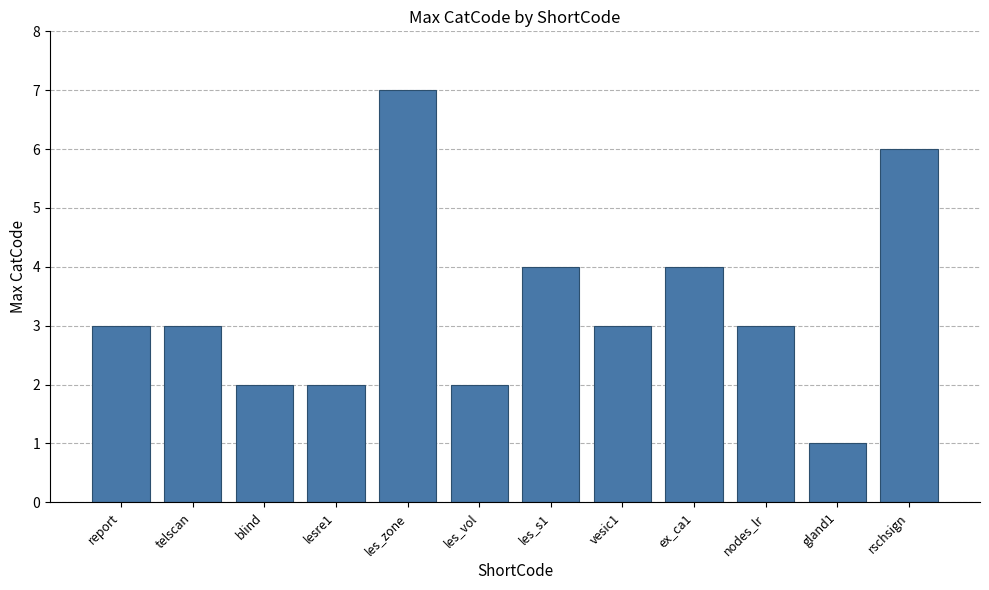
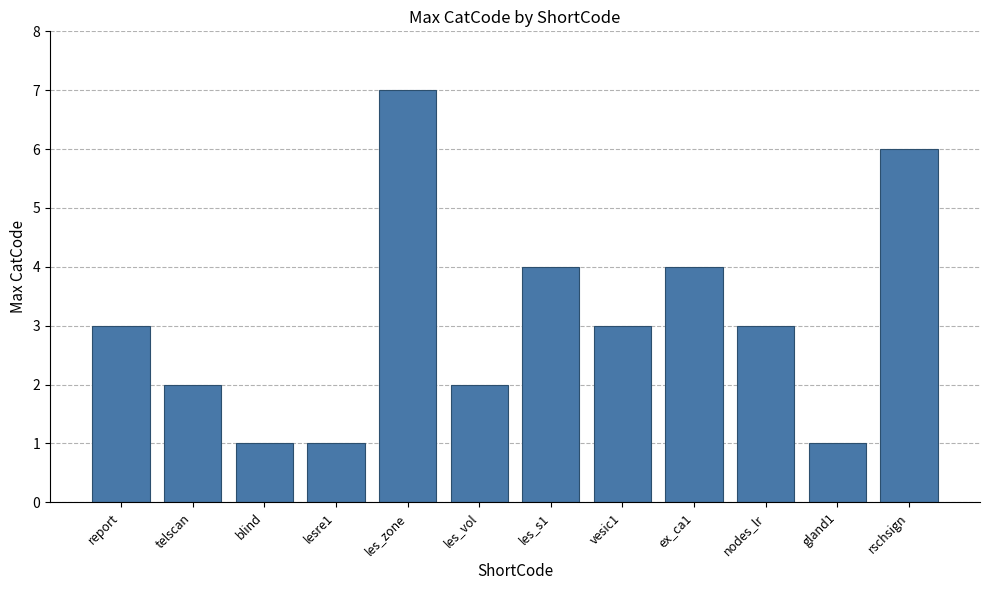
  {
    "report": 3,
-   "telscan": 3,
-   "blind": 2,
-   "lesre1": 2,
+   "telscan": 2,
+   "blind": 1,
+   "lesre1": 1,
    "les_zone": 7,
    "les_vol": 2,
    "les_s1": 4,
    "vesic1": 3,
    "ex_ca1": 4,
    "nodes_lr": 3,
    "gland1": 1,
    "rschsign": 6
  }
